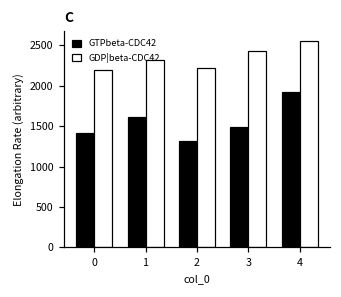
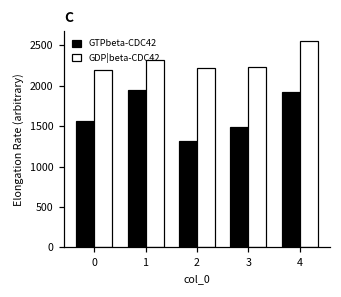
  {
    "GTPbeta-CDC42": {
-     "0": 1400,
-     "1": 1600,
+     "0": 1600,
+     "1": 2000,
      "2": 1300,
      "3": 1500,
      "4": 1900
    },
    "GDP|beta-CDC42": {
      "0": 2200,
      "1": 2300,
      "2": 2200,
-     "3": 2400,
+     "3": 2200,
      "4": 2600
    }
  }
